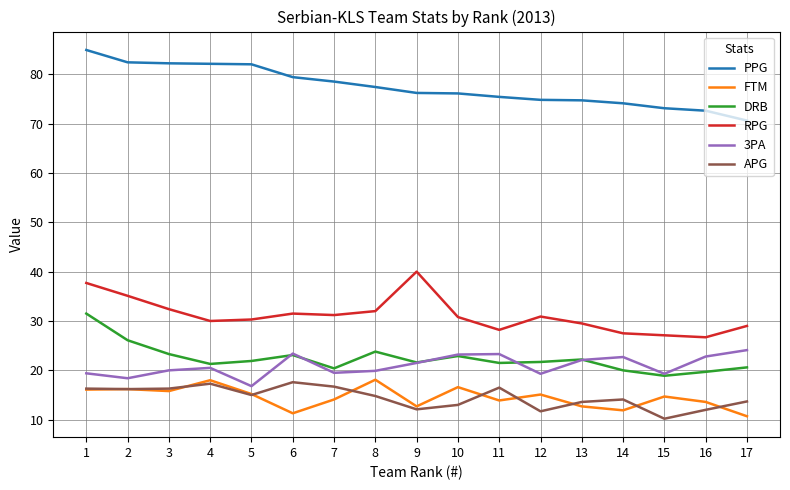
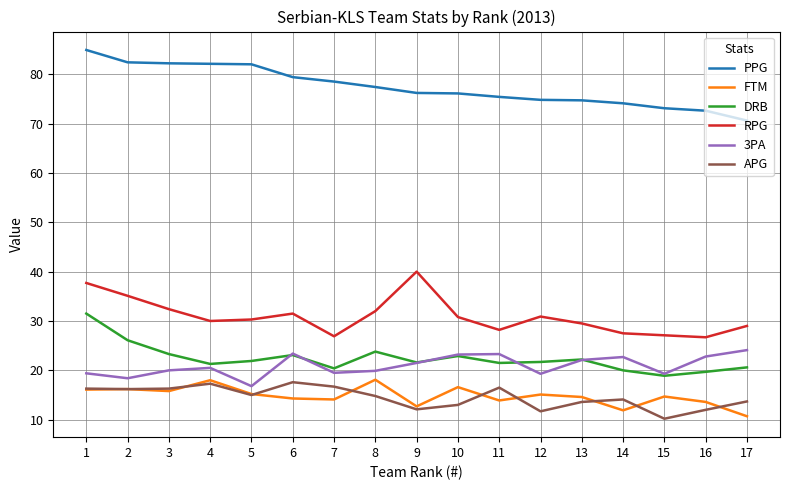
  {
    "PPG": {
      "1": 85,
      "2": 82,
      "3": 82,
      "4": 82,
      "5": 82,
      "6": 79,
      "7": 79,
      "8": 77,
      "9": 76,
      "10": 76,
      "11": 75,
      "12": 75,
      "13": 75,
      "14": 74,
      "15": 73
    },
    "FTM": {
      "4": 18,
-     "6": 11,
+     "6": 14,
      "7": 14,
      "8": 18,
      "9": 13,
      "10": 17,
      "11": 14,
      "12": 15,
-     "13": 13,
+     "13": 15,
      "14": 12,
      "15": 15,
      "16": 14,
      "17": 11
    },
    "DRB": {
      "1": 32,
      "2": 26,
      "3": 23,
      "4": 21,
      "5": 22,
      "7": 20,
      "8": 24,
      "11": 22,
      "12": 22,
      "14": 20,
      "16": 20,
      "17": 21
    },
    "RPG": {
      "1": 38,
      "2": 35,
      "3": 32,
      "4": 30,
      "5": 30,
      "6": 32,
-     "7": 31,
+     "7": 27,
      "8": 32,
      "9": 40,
      "10": 31,
      "11": 28,
      "12": 31,
      "13": 30,
      "14": 28,
      "15": 27,
      "16": 27,
      "17": 29
    },
    "3PA": {
      "1": 19,
      "2": 18,
      "3": 20,
      "4": 21,
      "5": 17,
      "7": 20,
      "8": 20,
      "11": 23,
      "12": 19,
      "14": 23,
      "16": 23,
      "17": 24
    },
    "APG": {
      "4": 17,
      "6": 18,
      "7": 17,
      "8": 15,
      "9": 12,
      "10": 13,
      "11": 17,
      "12": 12,
      "13": 14,
      "14": 14,
      "15": 10,
      "16": 12,
      "17": 14
    }
  }
